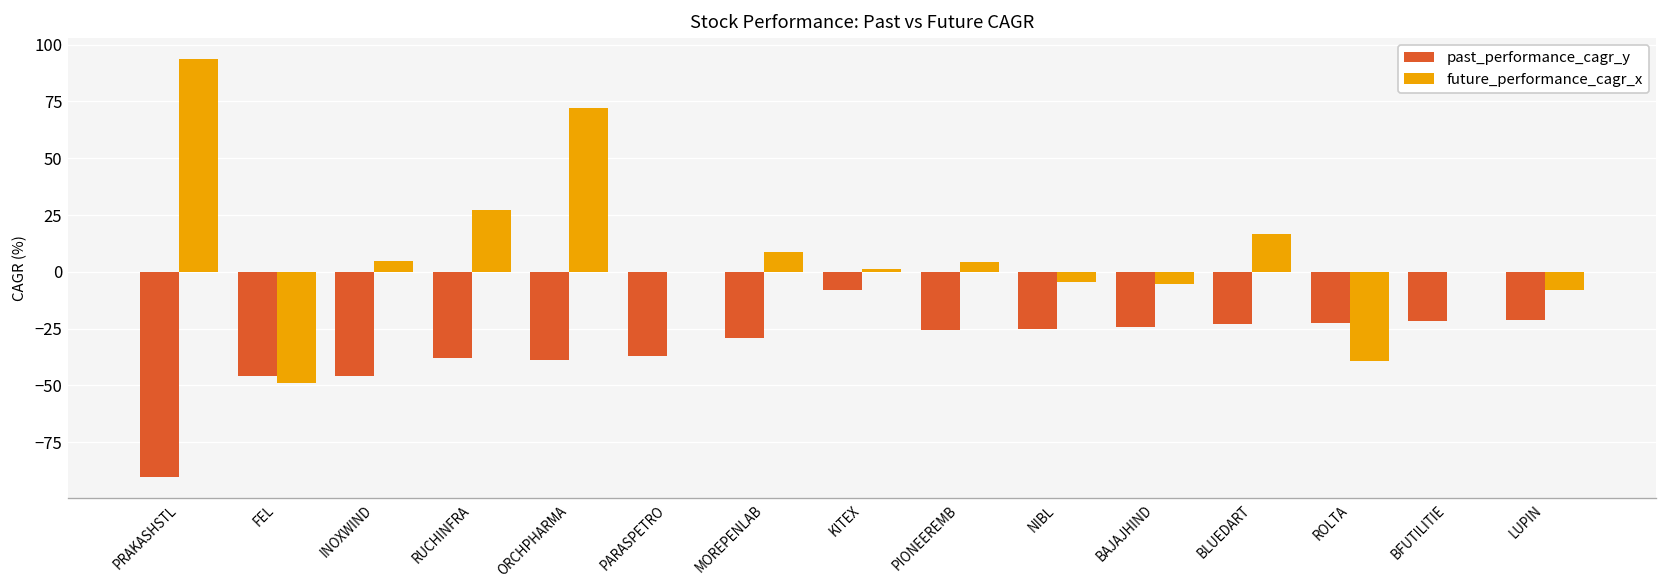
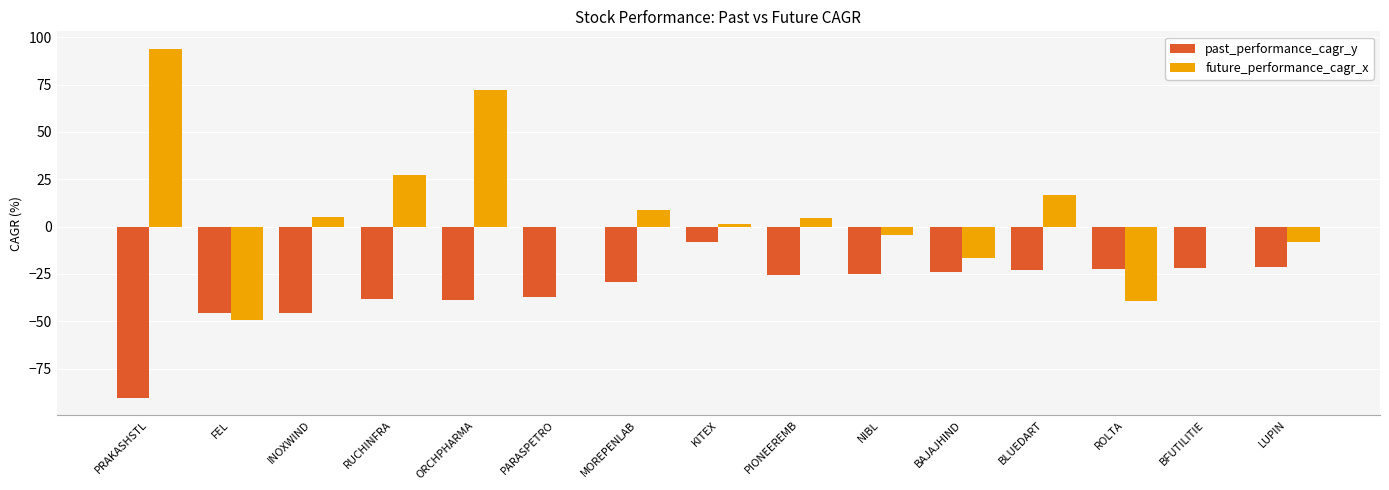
  {
    "past_performance_cagr_y": {
      "PRAKASHSTL": -90,
      "FEL": -46,
      "INOXWIND": -46,
      "RUCHINFRA": -38,
      "ORCHPHARMA": -39,
      "PARASPETRO": -37,
      "MOREPENLAB": -29,
      "KITEX": -8,
      "PIONEEREMB": -26,
      "NIBL": -25,
      "BAJAJHIND": -24,
      "BLUEDART": -23,
      "ROLTA": -22,
      "BFUTILITIE": -22,
      "LUPIN": -21
    },
    "future_performance_cagr_x": {
      "PRAKASHSTL": 94,
      "FEL": -49,
      "INOXWIND": 5,
      "RUCHINFRA": 27,
      "ORCHPHARMA": 72,
      "PARASPETRO": 0,
      "MOREPENLAB": 9,
      "PIONEEREMB": 4,
      "NIBL": -4,
-     "BAJAJHIND": -6,
+     "BAJAJHIND": -17,
      "BLUEDART": 17,
      "ROLTA": -39,
      "LUPIN": -8
    }
  }
